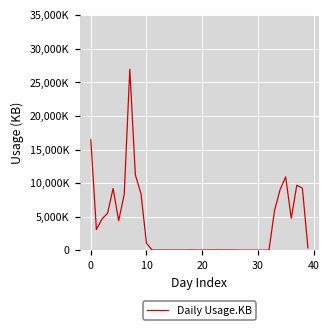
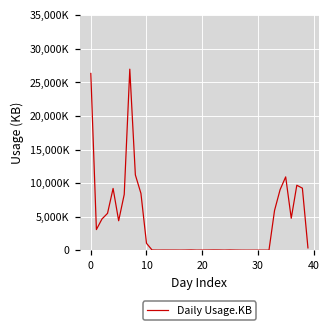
  {
-   "0": "16,000,000",
+   "0": "26,000,000",
    "10": "1,000,000",
    "20": "0",
    "30": "0"
  }
